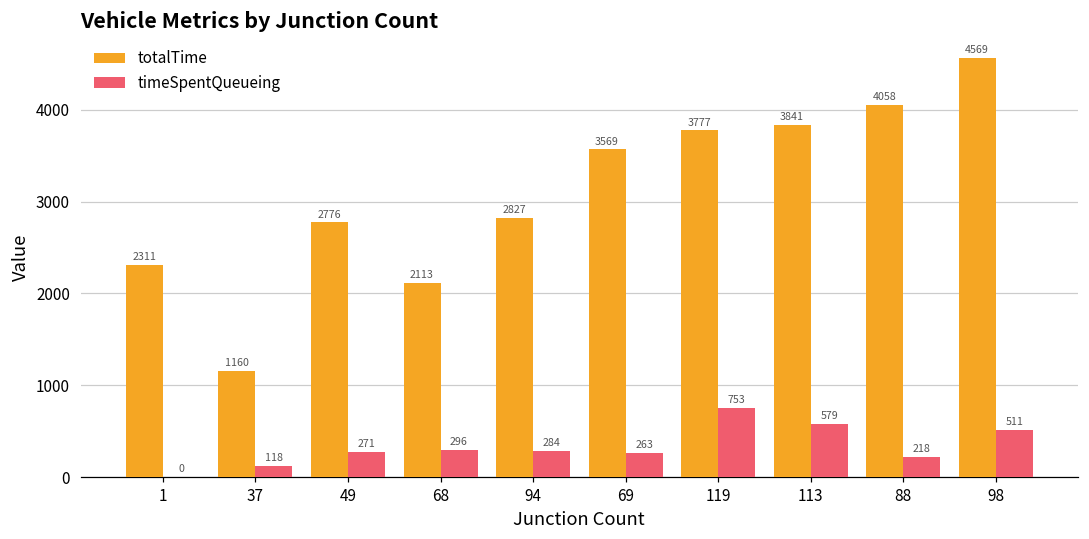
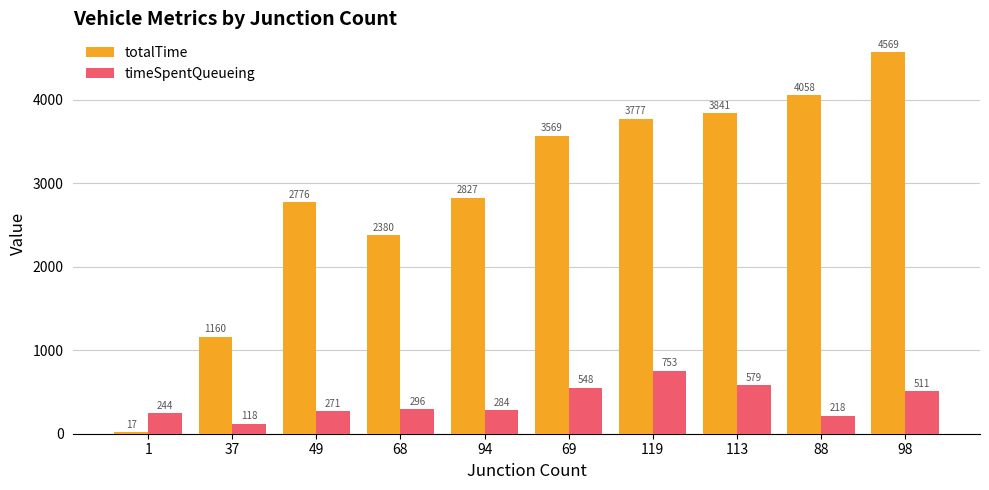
  {
    "totalTime": {
-     "1": 2311,
+     "1": 17,
      "37": 1160,
      "49": 2776,
-     "68": 2113,
+     "68": 2380,
      "94": 2827,
      "69": 3569,
      "119": 3777,
      "113": 3841,
      "88": 4058,
      "98": 4569
    },
    "timeSpentQueueing": {
-     "1": 0,
+     "1": 244,
      "37": 118,
      "49": 271,
      "68": 296,
      "94": 284,
-     "69": 263,
+     "69": 548,
      "119": 753,
      "113": 579,
      "88": 218,
      "98": 511
    }
  }
